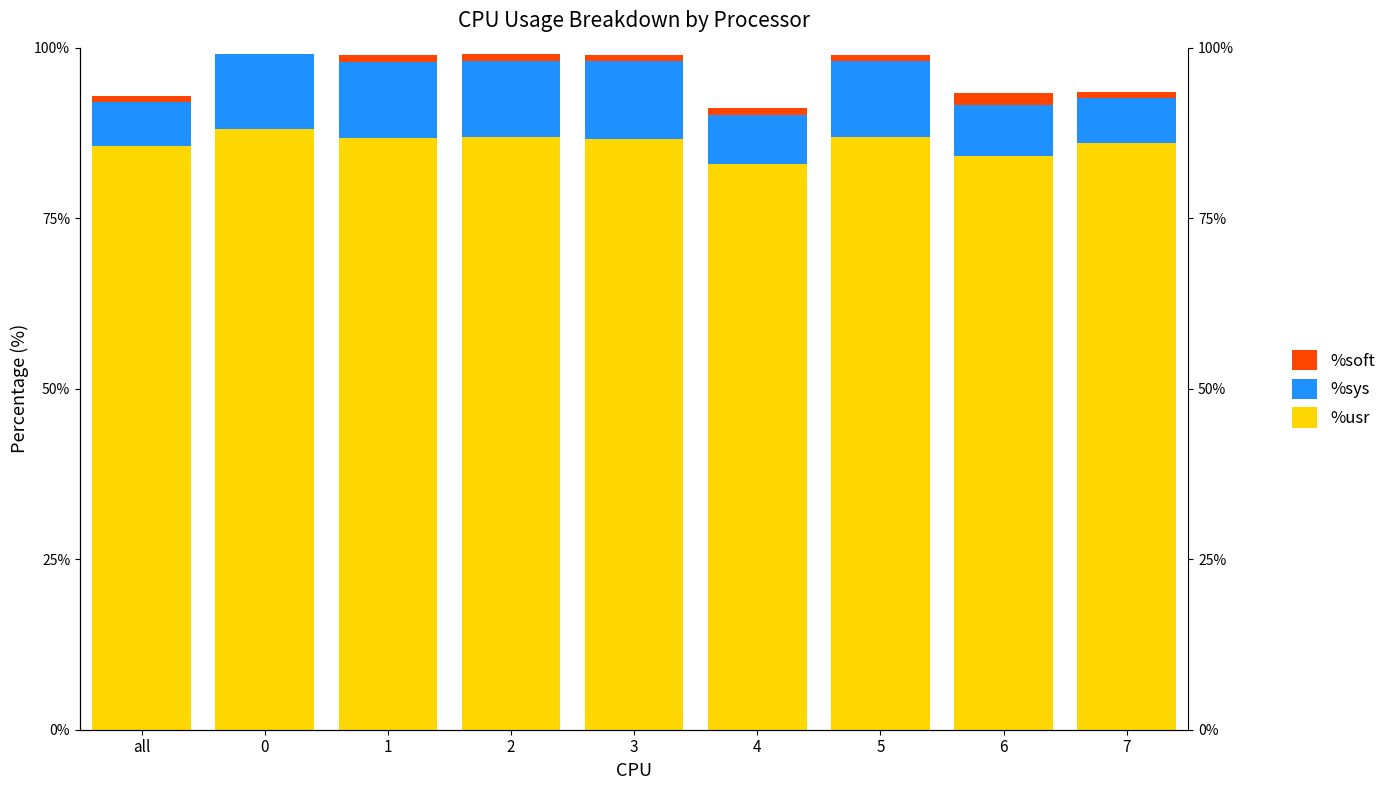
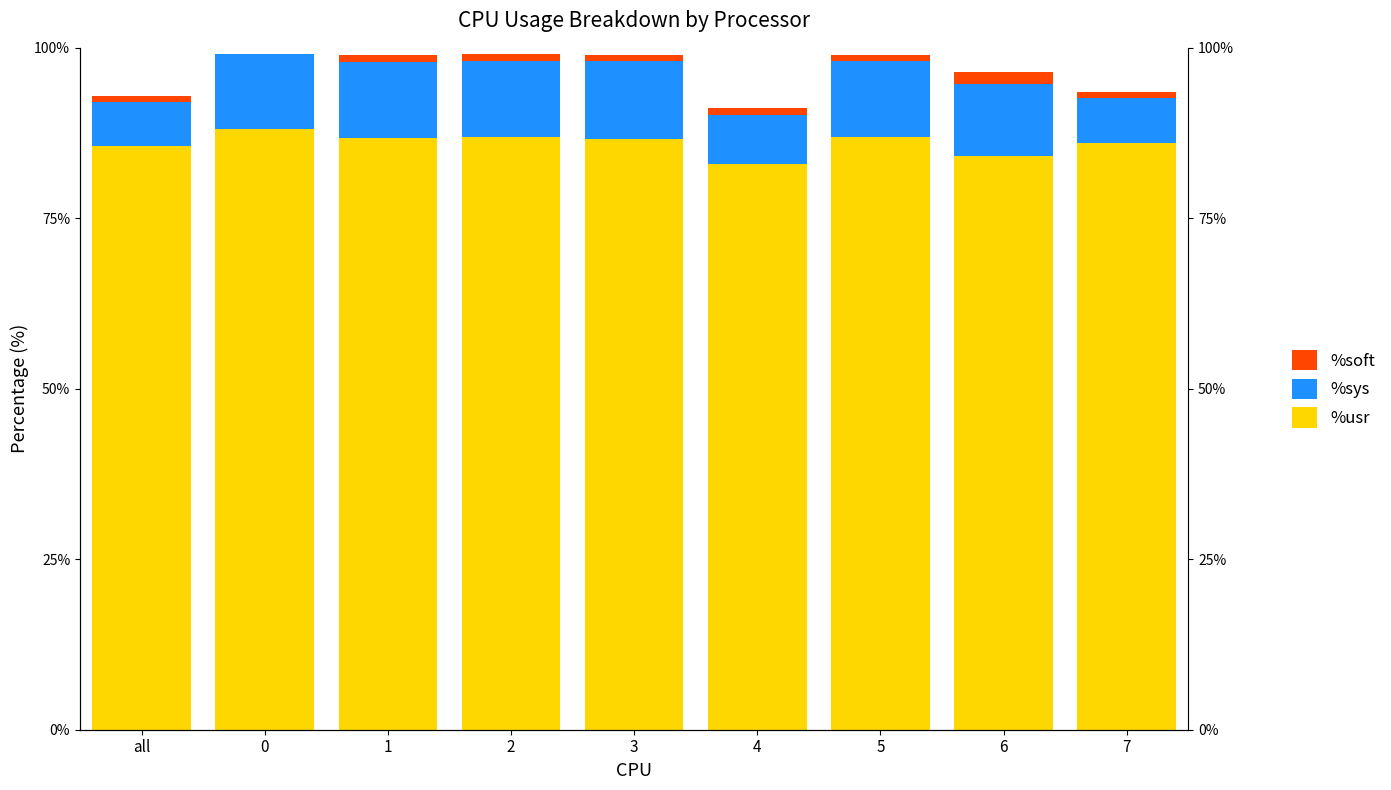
  {
    "%usr": {
      "all": "86%",
      "0": "88%",
      "1": "87%",
      "2": "87%",
      "3": "87%",
      "4": "83%",
      "5": "87%",
      "6": "84%",
      "7": "86%"
    },
    "%sys": {
      "all": "6%",
      "0": "11%",
      "1": "11%",
      "2": "11%",
      "3": "11%",
      "4": "7%",
      "5": "11%",
-     "6": "7%",
+     "6": "10%",
      "7": "7%"
    },
    "%soft": {
      "all": "1%",
      "0": "0%",
      "1": "1%",
      "2": "1%",
      "3": "1%",
      "4": "1%",
      "5": "1%",
      "6": "2%",
      "7": "1%"
    }
  }
